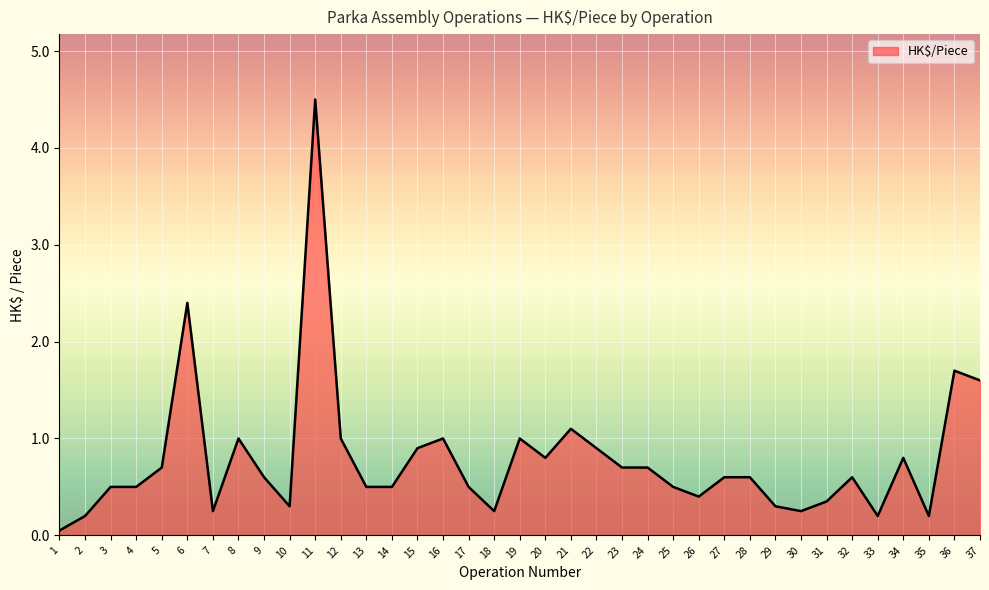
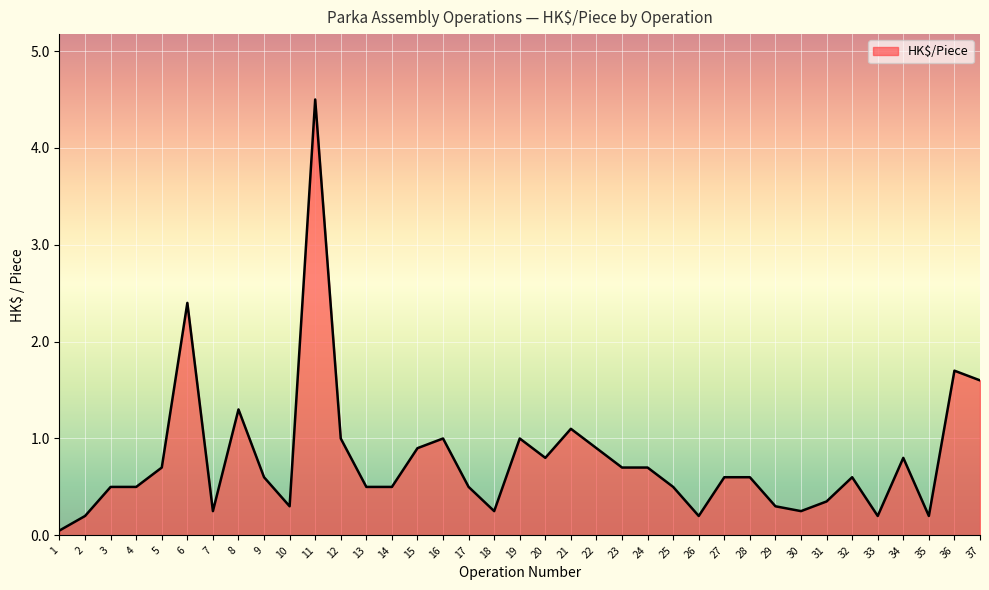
  {
    "1": 0.1,
    "2": 0.2,
    "3": 0.5,
    "4": 0.5,
    "5": 0.7,
    "6": 2.4,
    "7": 0.3,
-   "8": 1.0,
+   "8": 1.3,
    "9": 0.6,
    "10": 0.3,
    "11": 4.5,
    "12": 1.0,
    "13": 0.5,
    "14": 0.5,
    "15": 0.9,
    "16": 1.0,
    "17": 0.5,
    "18": 0.3,
    "19": 1.0,
    "20": 0.8,
    "21": 1.1,
    "22": 0.9,
    "23": 0.7,
    "24": 0.7,
    "25": 0.5,
-   "26": 0.4,
+   "26": 0.2,
    "27": 0.6,
    "28": 0.6,
    "29": 0.3,
    "30": 0.3,
    "31": 0.4,
    "32": 0.6,
    "33": 0.2,
    "34": 0.8,
    "35": 0.2,
    "36": 1.7,
    "37": 1.6
  }
